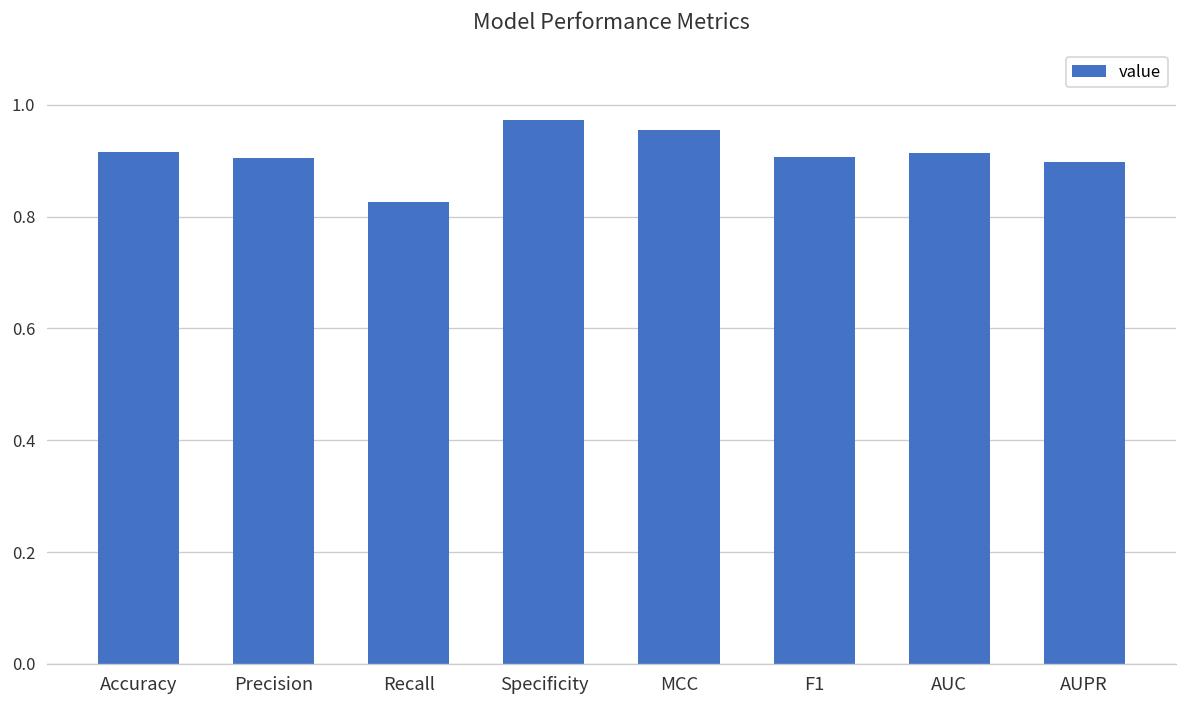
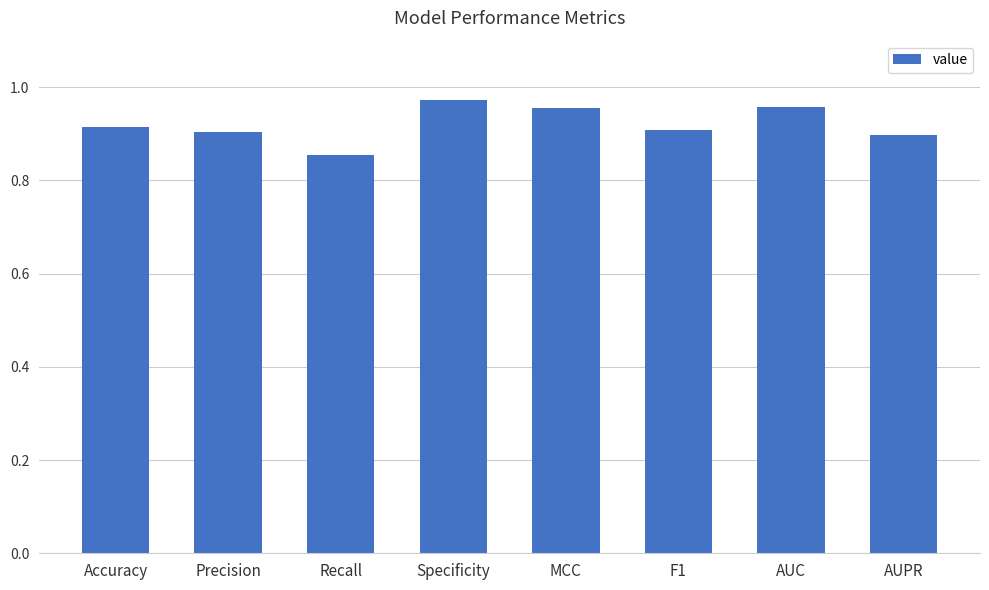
  {
    "Accuracy": 0.91,
    "Precision": 0.90,
-   "Recall": 0.83,
+   "Recall": 0.85,
    "Specificity": 0.97,
    "MCC": 0.96,
    "F1": 0.91,
-   "AUC": 0.91,
+   "AUC": 0.96,
    "AUPR": 0.90
  }
